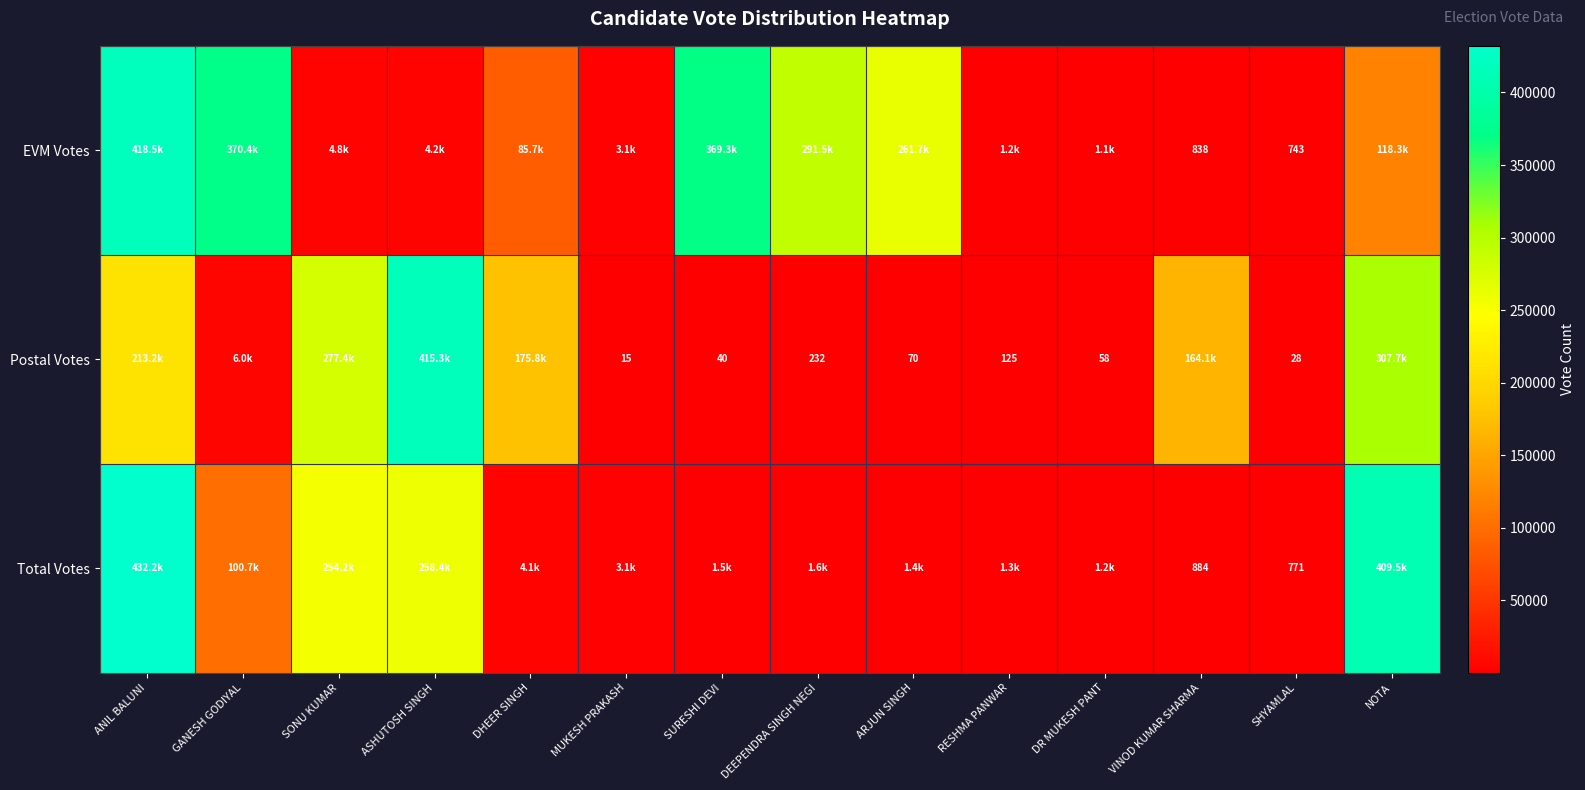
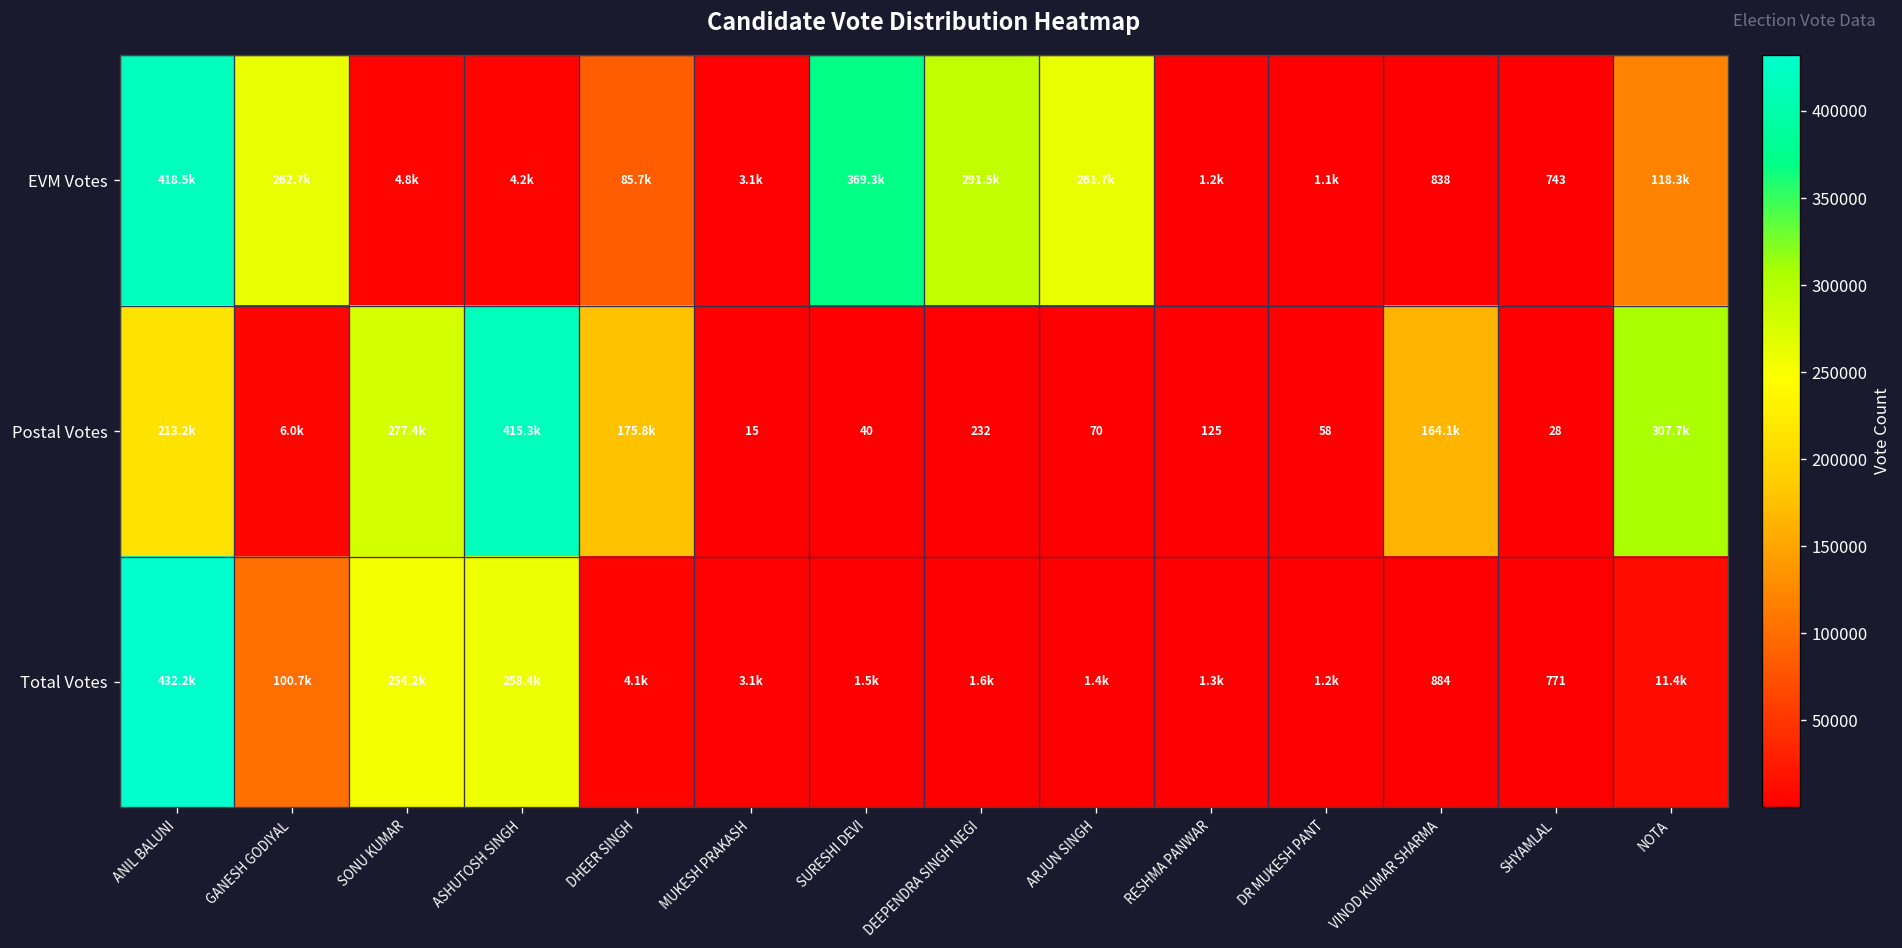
  {
    "EVM Votes": {
      "ANIL BALUNI": "418.5k",
-     "GANESH GODIYAL": "370.4k",
+     "GANESH GODIYAL": "262.7k",
      "SONU KUMAR": "4.8k",
      "ASHUTOSH SINGH": "4.2k",
      "DHEER SINGH": "85.7k",
      "MUKESH PRAKASH": "3.1k",
      "SURESHI DEVI": "369.3k",
      "DEEPENDRA SINGH NEGI": "291.5k",
      "ARJUN SINGH": "261.7k",
      "RESHMA PANWAR": "1.2k",
      "DR MUKESH PANT": "1.1k",
      "VINOD KUMAR SHARMA": "838",
      "SHYAMLAL": "743",
      "NOTA": "118.3k"
    },
    "Postal Votes": {
      "ANIL BALUNI": "213.2k",
      "GANESH GODIYAL": "6.0k",
      "SONU KUMAR": "277.4k",
      "ASHUTOSH SINGH": "415.3k",
      "DHEER SINGH": "175.8k",
      "MUKESH PRAKASH": "15",
      "SURESHI DEVI": "40",
      "DEEPENDRA SINGH NEGI": "232",
      "ARJUN SINGH": "70",
      "RESHMA PANWAR": "125",
      "DR MUKESH PANT": "58",
      "VINOD KUMAR SHARMA": "164.1k",
      "SHYAMLAL": "28",
      "NOTA": "307.7k"
    },
    "Total Votes": {
      "ANIL BALUNI": "432.2k",
      "GANESH GODIYAL": "100.7k",
      "SONU KUMAR": "254.2k",
      "ASHUTOSH SINGH": "258.4k",
      "DHEER SINGH": "4.1k",
      "MUKESH PRAKASH": "3.1k",
      "SURESHI DEVI": "1.5k",
      "DEEPENDRA SINGH NEGI": "1.6k",
      "ARJUN SINGH": "1.4k",
      "RESHMA PANWAR": "1.3k",
      "DR MUKESH PANT": "1.2k",
      "VINOD KUMAR SHARMA": "884",
      "SHYAMLAL": "771",
-     "NOTA": "409.5k"
+     "NOTA": "11.4k"
    }
  }
